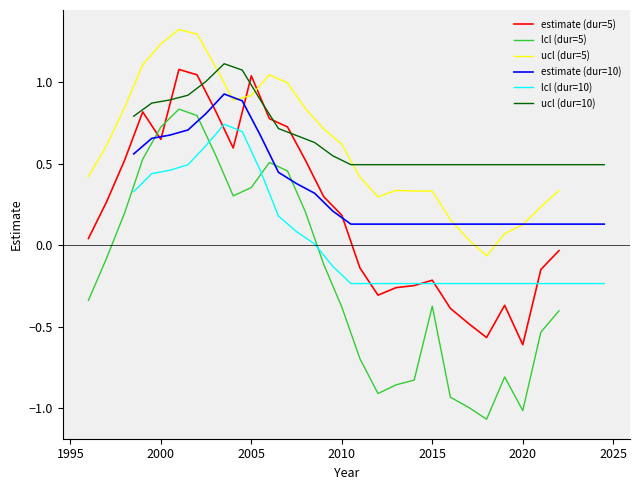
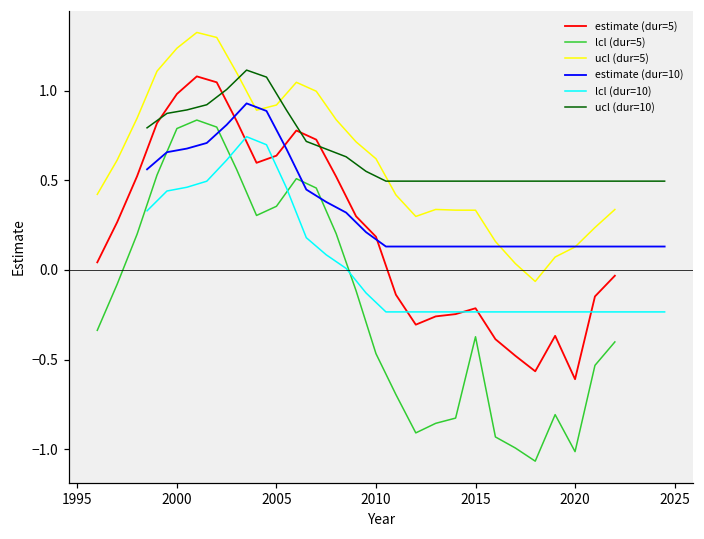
  {
    "estimate (dur=5)": {
-     "2000": 0.65,
-     "2005": 1.04,
+     "2000": 0.98,
+     "2005": 0.64,
      "2010": 0.19,
      "2015": -0.21,
      "2020": -0.61
    },
    "lcl (dur=5)": {
-     "2000": 0.73,
+     "2000": 0.79,
      "2005": 0.35,
-     "2010": -0.38,
+     "2010": -0.47,
      "2015": -0.37,
      "2020": -1.01
    },
    "ucl (dur=5)": {
      "2000": 1.24,
      "2005": 0.92,
      "2010": 0.62,
      "2015": 0.33,
      "2020": 0.13
    }
  }
